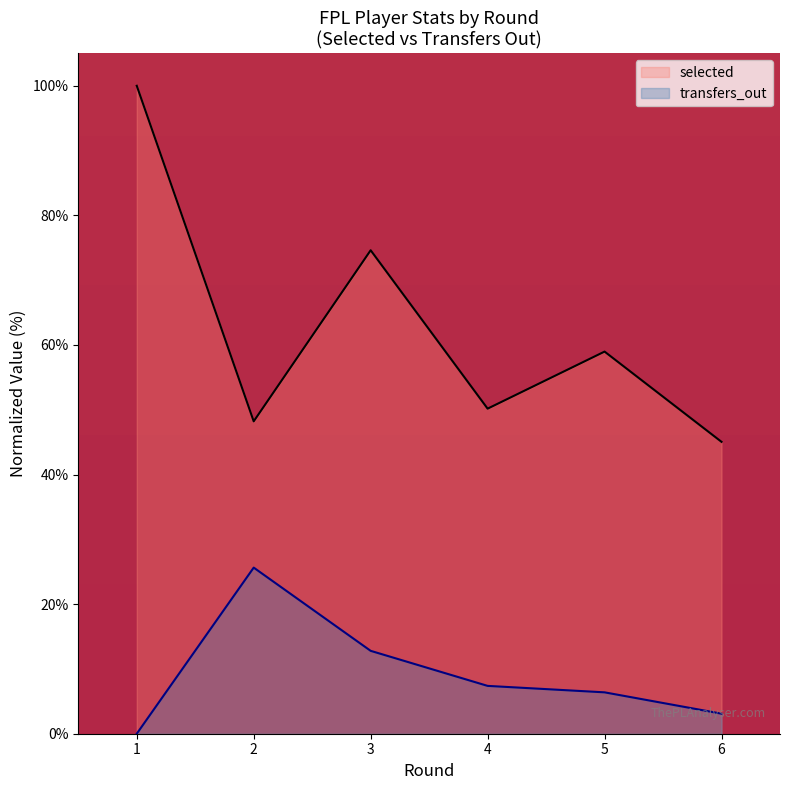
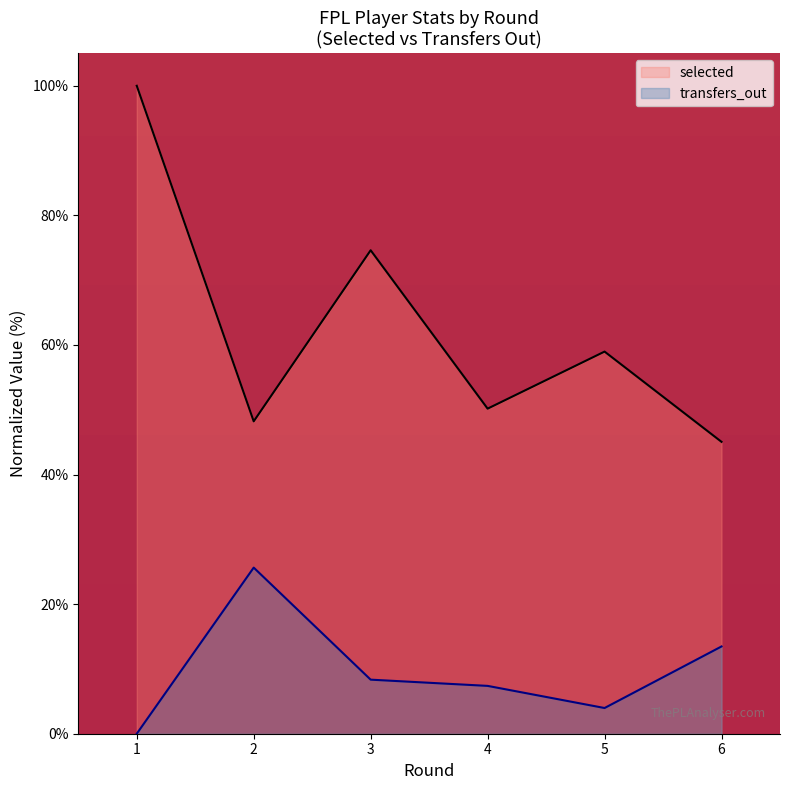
  {
    "selected": {
      "1": "100%",
      "2": "48%",
      "3": "75%",
      "4": "50%",
      "5": "59%",
      "6": "45%"
    },
    "transfers_out": {
      "1": "0%",
      "2": "26%",
-     "3": "13%",
+     "3": "8%",
      "4": "7%",
-     "5": "6%",
-     "6": "3%"
+     "5": "4%",
+     "6": "13%"
    }
  }
